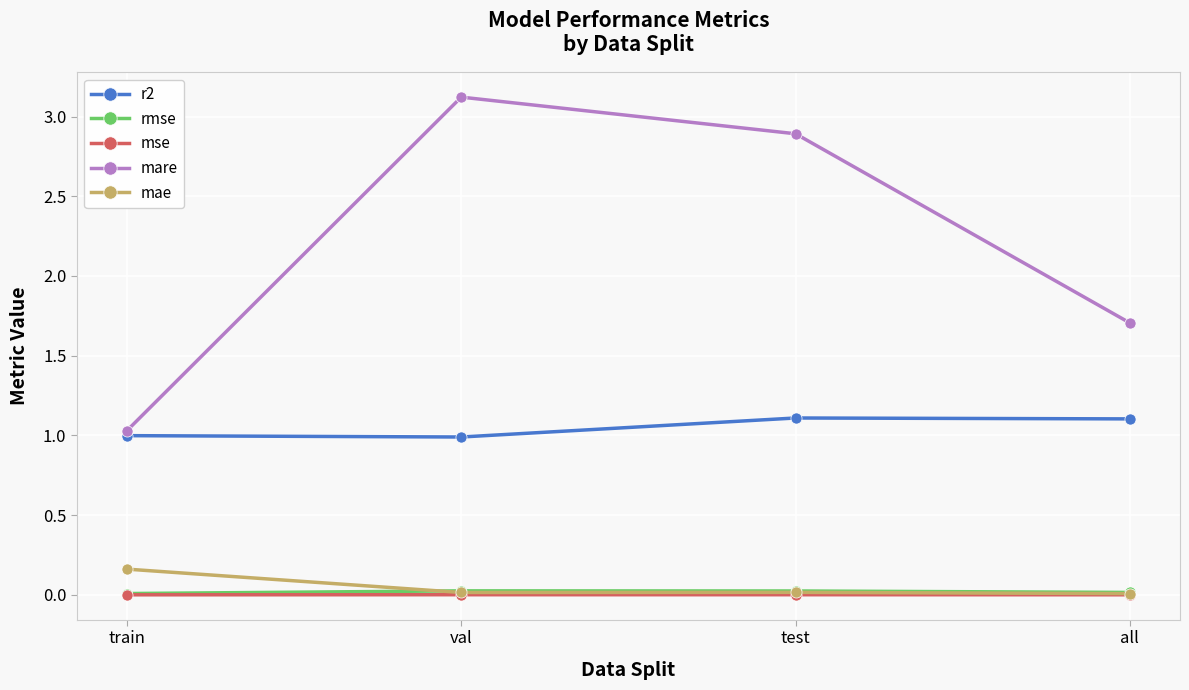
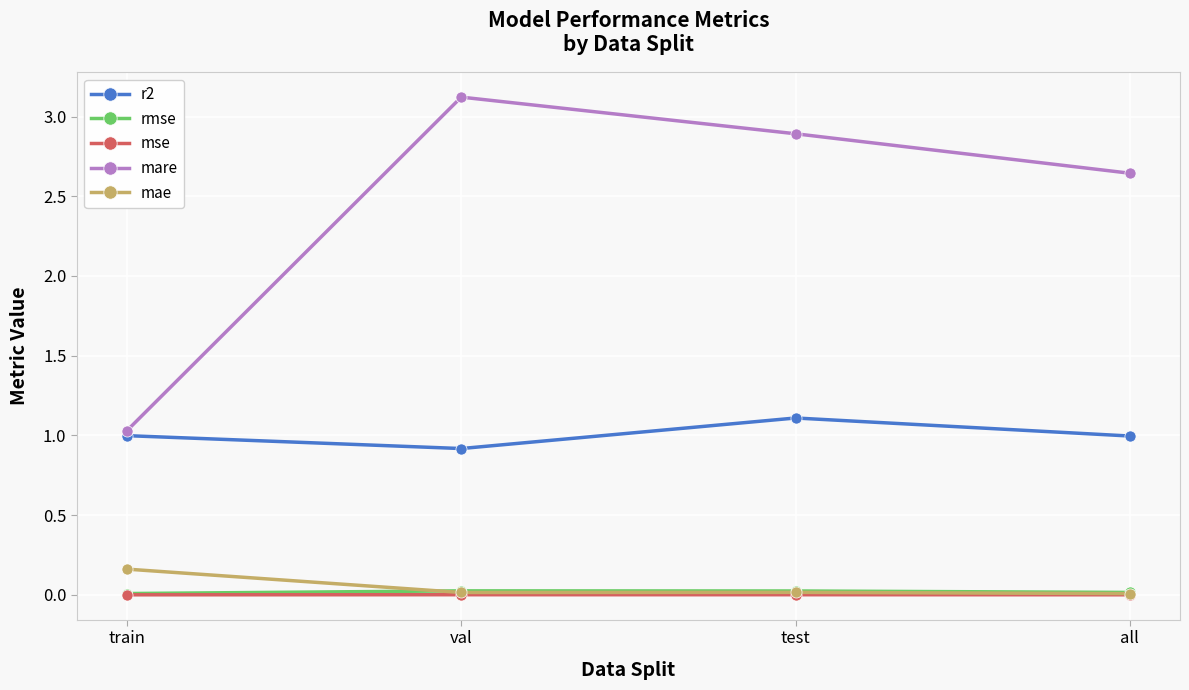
  {
    "r2": {
      "train": 1.00,
-     "val": 0.99,
+     "val": 0.92,
      "test": 1.11,
-     "all": 1.10
+     "all": 1.00
    },
    "mare": {
      "train": 1.03,
      "val": 3.12,
      "test": 2.89,
-     "all": 1.71
+     "all": 2.64
    },
    "mae": {
      "train": 0.16
    }
  }
